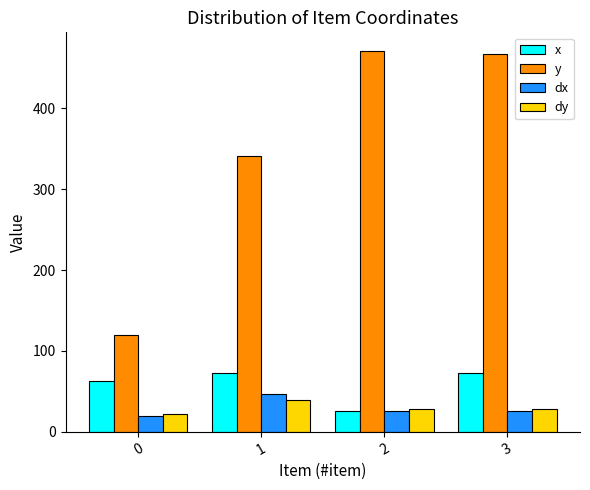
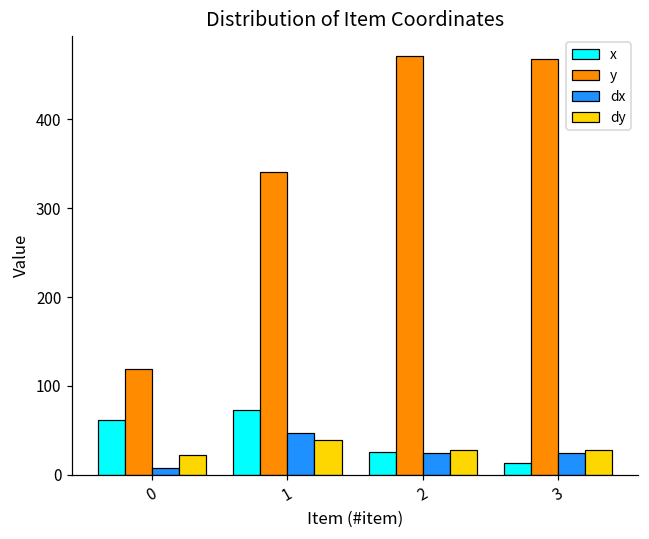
  {
    "x": {
      "0": 60,
      "1": 70,
      "2": 30,
-     "3": 70
+     "3": 10
    },
    "y": {
      "0": 120,
      "1": 340,
      "2": 470,
      "3": 470
    },
    "dx": {
-     "0": 20,
+     "0": 10,
      "1": 50,
      "2": 30,
      "3": 30
    },
    "dy": {
      "0": 20,
      "1": 40,
      "2": 30,
      "3": 30
    }
  }
